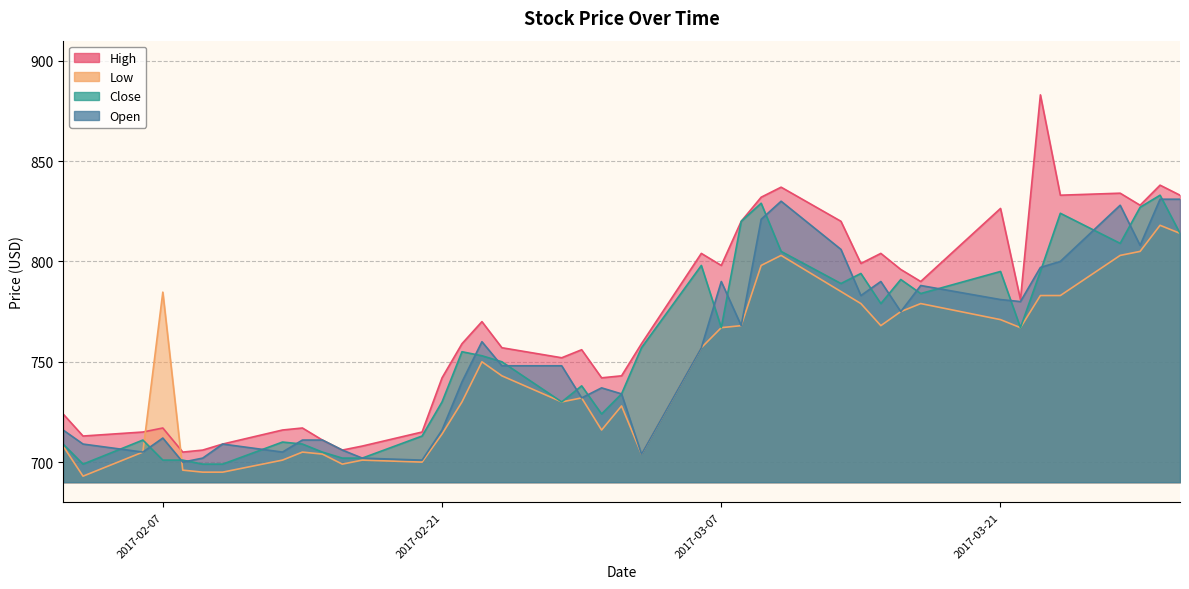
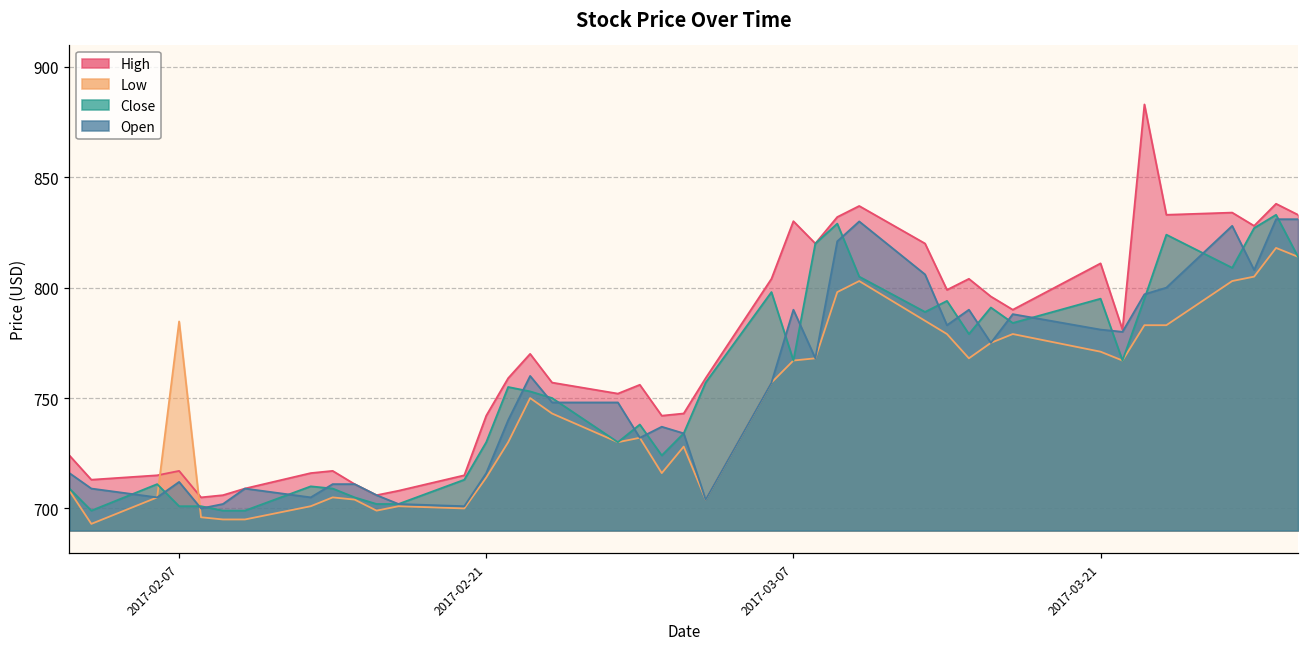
  {
    "High": {
      "2017-02-07": 717,
      "2017-02-21": 742,
-     "2017-03-07": 798,
-     "2017-03-21": 826
+     "2017-03-07": 830,
+     "2017-03-21": 811
    },
    "Low": {
      "2017-02-07": 785,
      "2017-02-21": 714,
      "2017-03-21": 771
    }
  }
